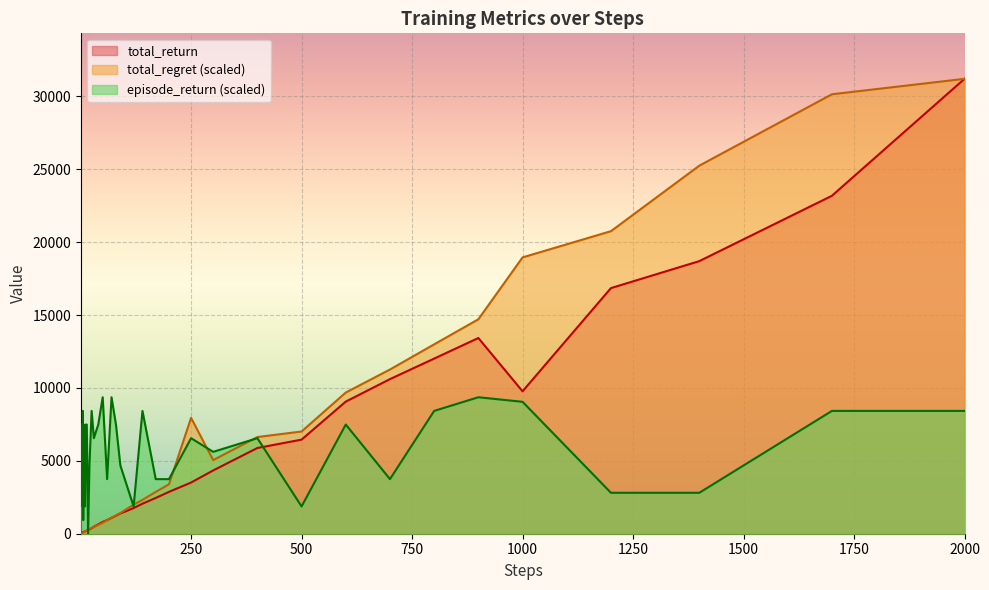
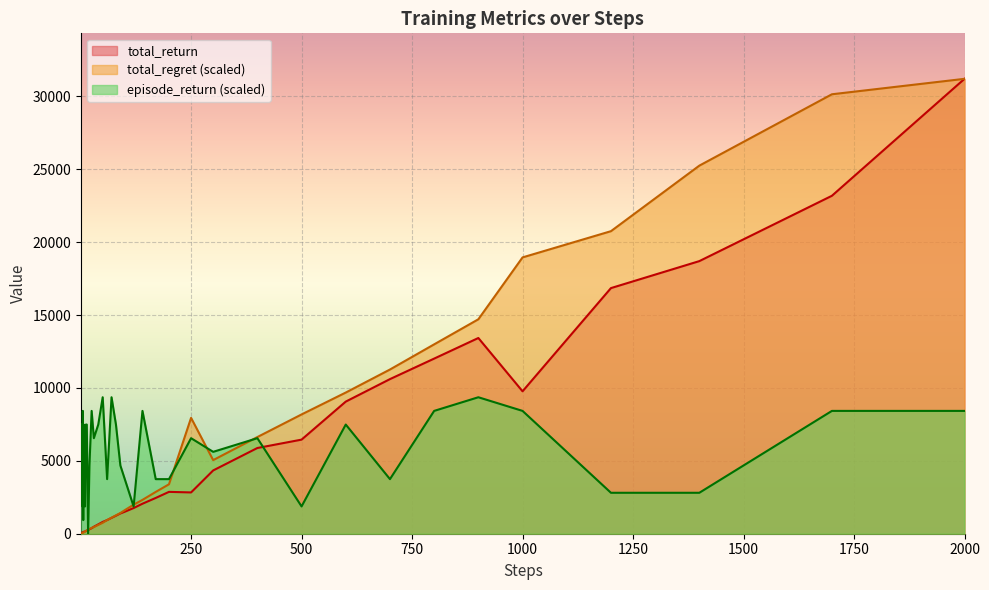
  {
    "total_return": {
-     "250": 3500,
+     "250": 2800,
      "500": 6500,
      "1000": 9800
    },
    "total_regret (scaled)": {
      "250": 7900,
-     "500": 7000,
+     "500": 8200,
      "1000": 19000
    },
    "episode_return (scaled)": {
      "250": 6600,
      "500": 1900,
-     "1000": 9000,
+     "1000": 8400,
      "2000": 8400
    }
  }
